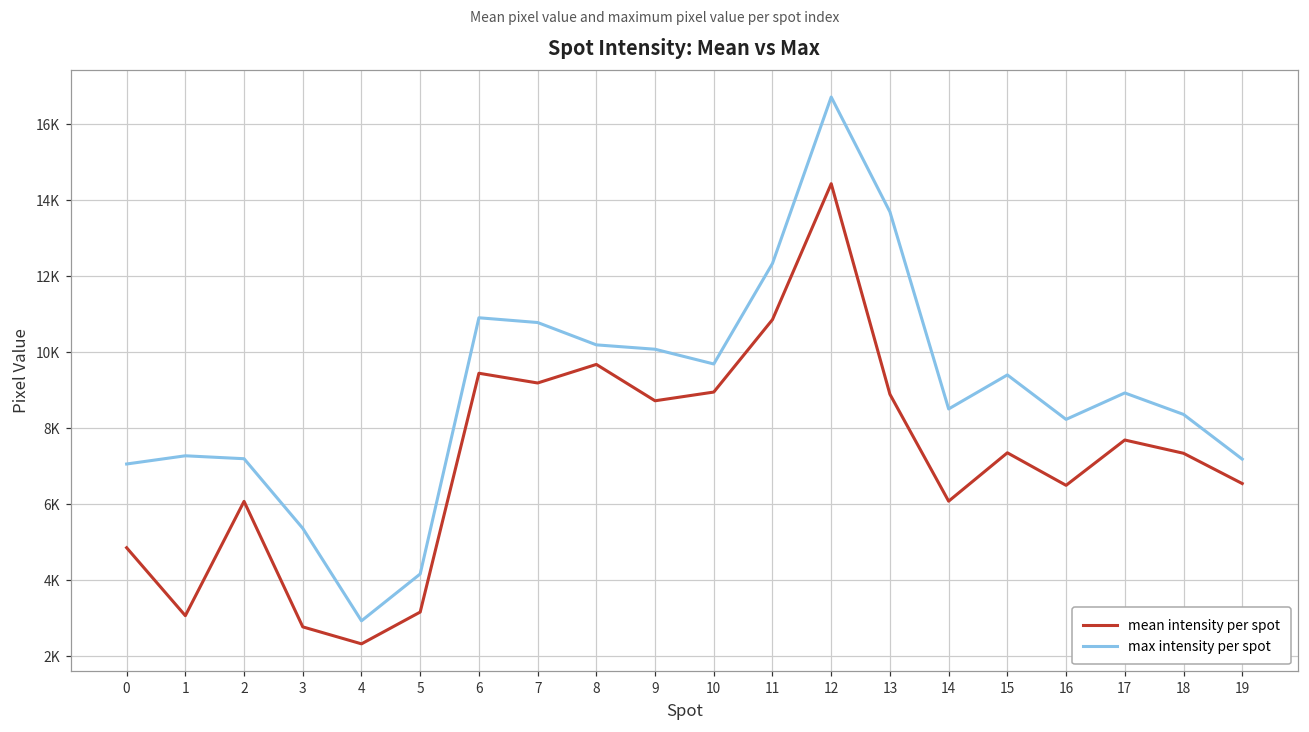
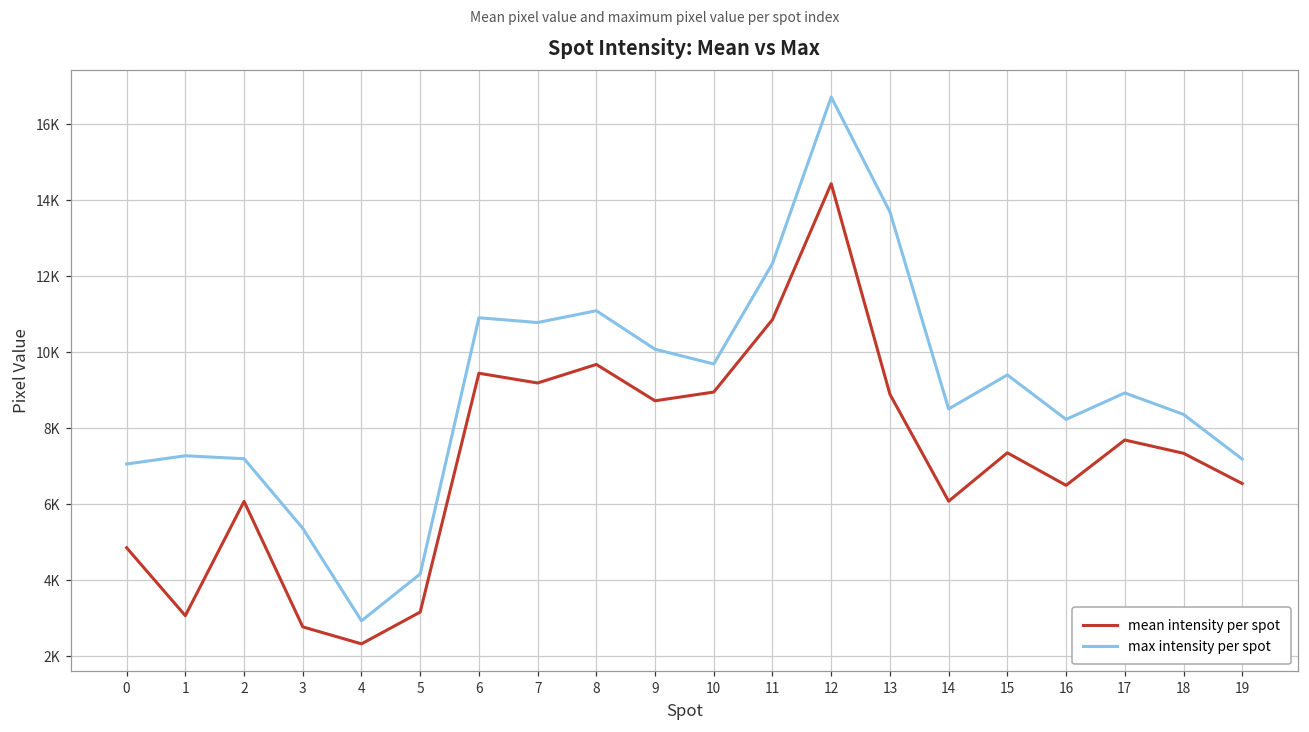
  {
    "mean intensity per spot": {
      "0": 4800,
      "1": 3100,
      "2": 6100,
      "3": 2800,
      "4": 2300,
      "5": 3200,
      "6": 9400,
      "7": 9200,
      "8": 9700,
      "9": 8700,
      "10": 8900,
      "11": 10900,
      "12": 14400,
      "13": 8900,
      "14": 6100,
      "15": 7300,
      "16": 6500,
      "17": 7700,
      "18": 7300,
      "19": 6500
    },
    "max intensity per spot": {
      "0": 7100,
      "1": 7300,
      "2": 7200,
      "3": 5400,
      "4": 2900,
      "5": 4200,
      "6": 10900,
      "7": 10800,
-     "8": 10200,
+     "8": 11100,
      "9": 10100,
      "10": 9700,
      "11": 12300,
      "12": 16700,
      "13": 13700,
      "14": 8500,
      "15": 9400,
      "16": 8200,
      "17": 8900,
      "18": 8400,
      "19": 7200
    }
  }
